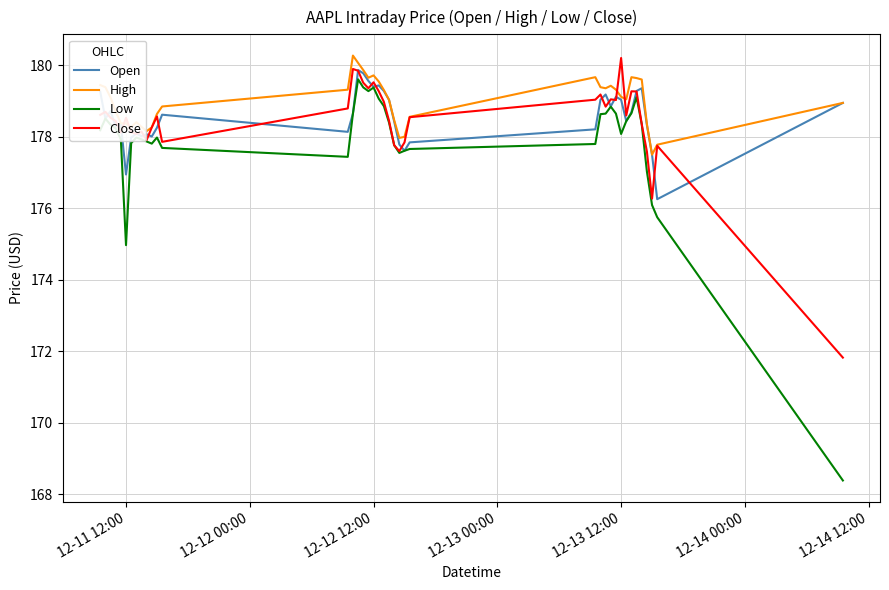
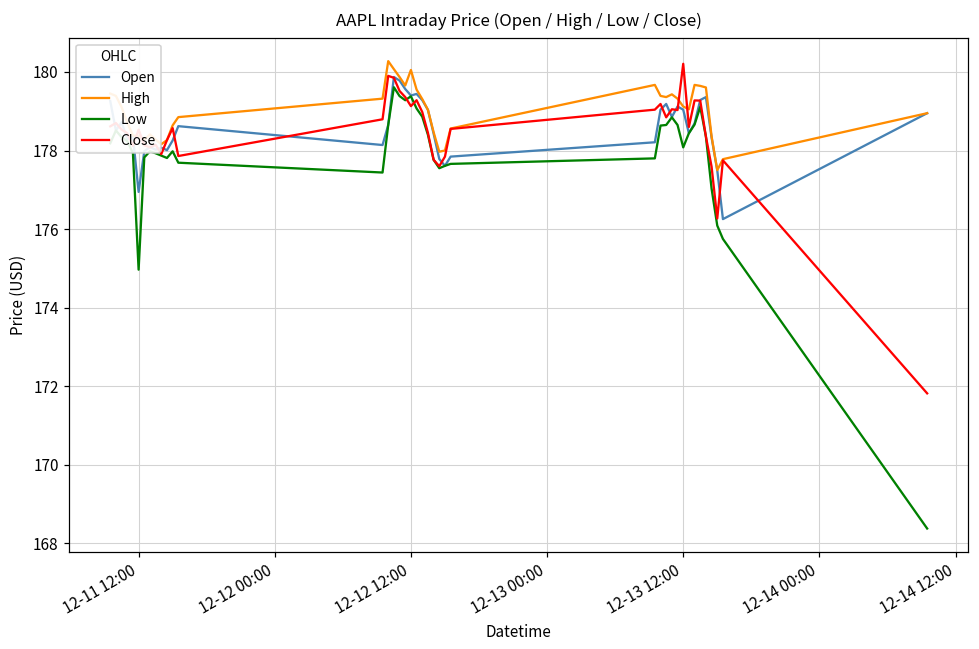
  {
    "Open": {
      "12-11 12:00": 176.9,
      "12-13 12:00": 179.0
    },
    "High": {
-     "12-12 12:00": 179.7,
+     "12-12 12:00": 180.0,
      "12-13 12:00": 179.1
    },
    "Low": {
      "12-11 12:00": 175.0,
      "12-13 12:00": 178.1
    },
    "Close": {
-     "12-12 12:00": 179.5,
+     "12-12 12:00": 179.1,
      "12-13 12:00": 180.2
    }
  }
